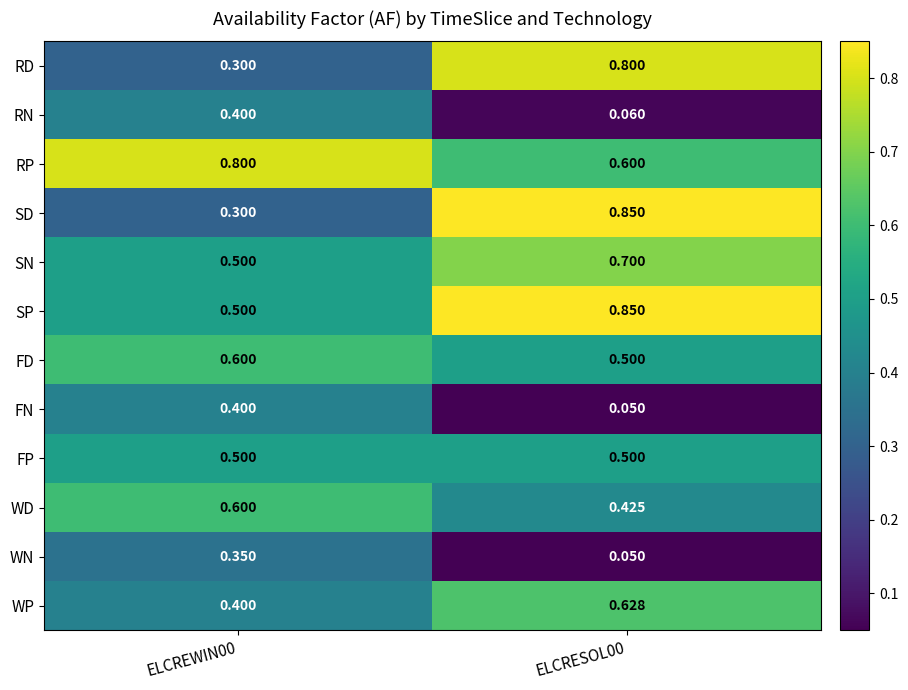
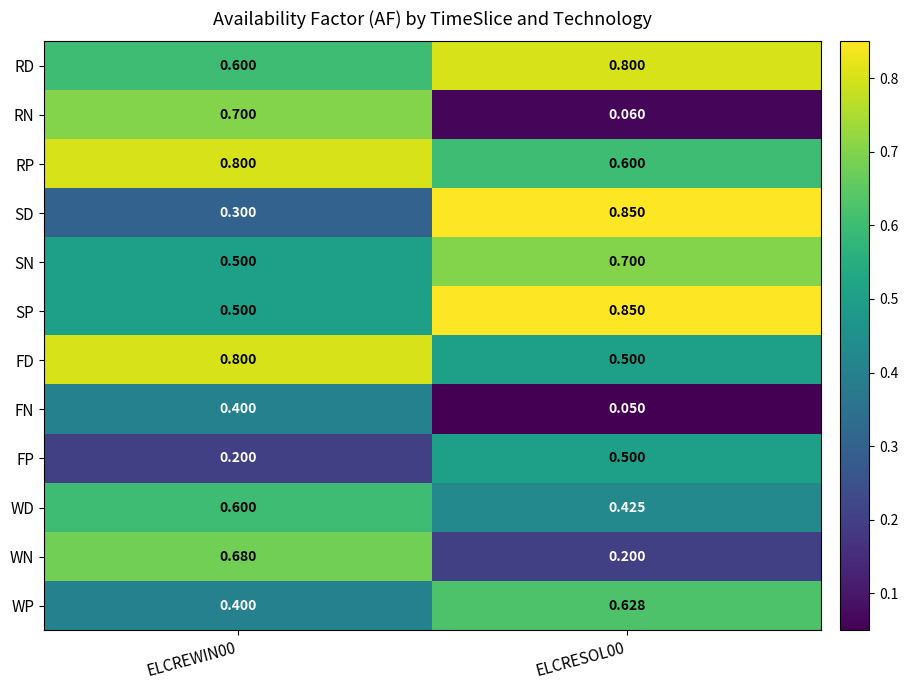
  {
    "RD": {
-     "ELCREWIN00": 0.300,
+     "ELCREWIN00": 0.600,
      "ELCRESOL00": 0.800
    },
    "RN": {
-     "ELCREWIN00": 0.400,
+     "ELCREWIN00": 0.700,
      "ELCRESOL00": 0.060
    },
    "RP": {
      "ELCREWIN00": 0.800,
      "ELCRESOL00": 0.600
    },
    "SD": {
      "ELCREWIN00": 0.300,
      "ELCRESOL00": 0.850
    },
    "SN": {
      "ELCREWIN00": 0.500,
      "ELCRESOL00": 0.700
    },
    "SP": {
      "ELCREWIN00": 0.500,
      "ELCRESOL00": 0.850
    },
    "FD": {
-     "ELCREWIN00": 0.600,
+     "ELCREWIN00": 0.800,
      "ELCRESOL00": 0.500
    },
    "FN": {
      "ELCREWIN00": 0.400,
      "ELCRESOL00": 0.050
    },
    "FP": {
-     "ELCREWIN00": 0.500,
+     "ELCREWIN00": 0.200,
      "ELCRESOL00": 0.500
    },
    "WD": {
      "ELCREWIN00": 0.600,
      "ELCRESOL00": 0.425
    },
    "WN": {
-     "ELCREWIN00": 0.350,
-     "ELCRESOL00": 0.050
+     "ELCREWIN00": 0.680,
+     "ELCRESOL00": 0.200
    },
    "WP": {
      "ELCREWIN00": 0.400,
      "ELCRESOL00": 0.628
    }
  }
